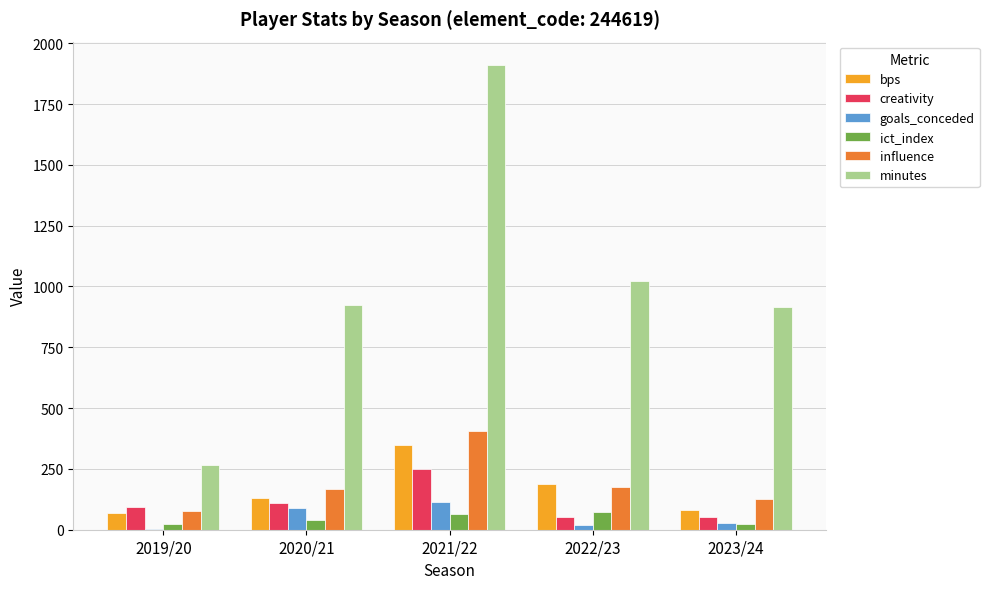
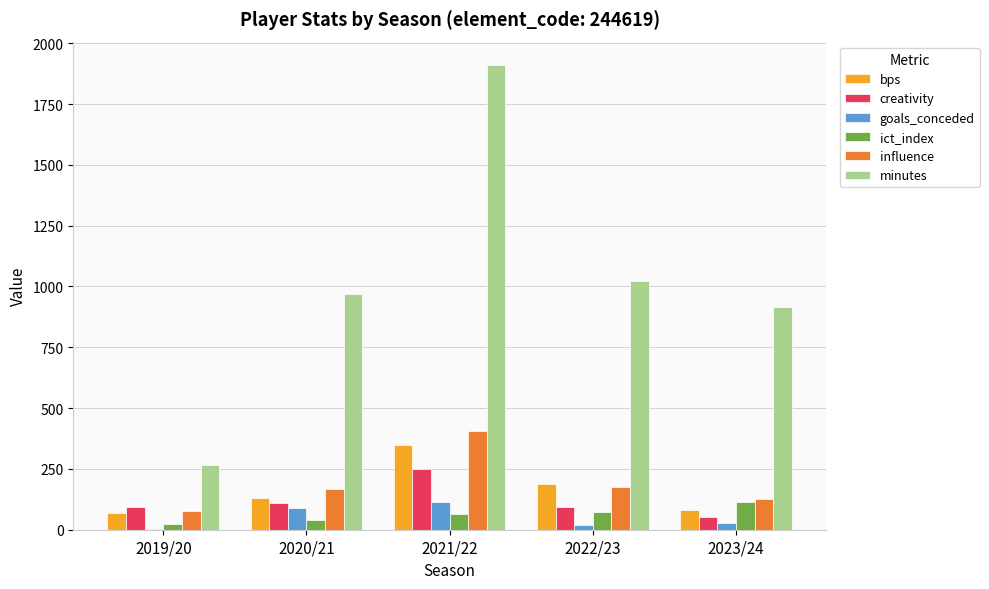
  {
    "creativity": {
      "2019/20": 90,
      "2020/21": 110,
      "2021/22": 250,
-     "2022/23": 50,
+     "2022/23": 90,
      "2023/24": 50
    },
    "goals_conceded": {
      "2020/21": 90,
      "2021/22": 110,
      "2022/23": 20,
      "2023/24": 30
    },
    "ict_index": {
      "2019/20": 20,
      "2020/21": 40,
      "2021/22": 70,
      "2022/23": 70,
-     "2023/24": 20
+     "2023/24": 120
    },
    "minutes": {
      "2019/20": 270,
-     "2020/21": 920,
+     "2020/21": 970,
      "2021/22": 1910,
      "2022/23": 1020,
      "2023/24": 920
    }
  }
